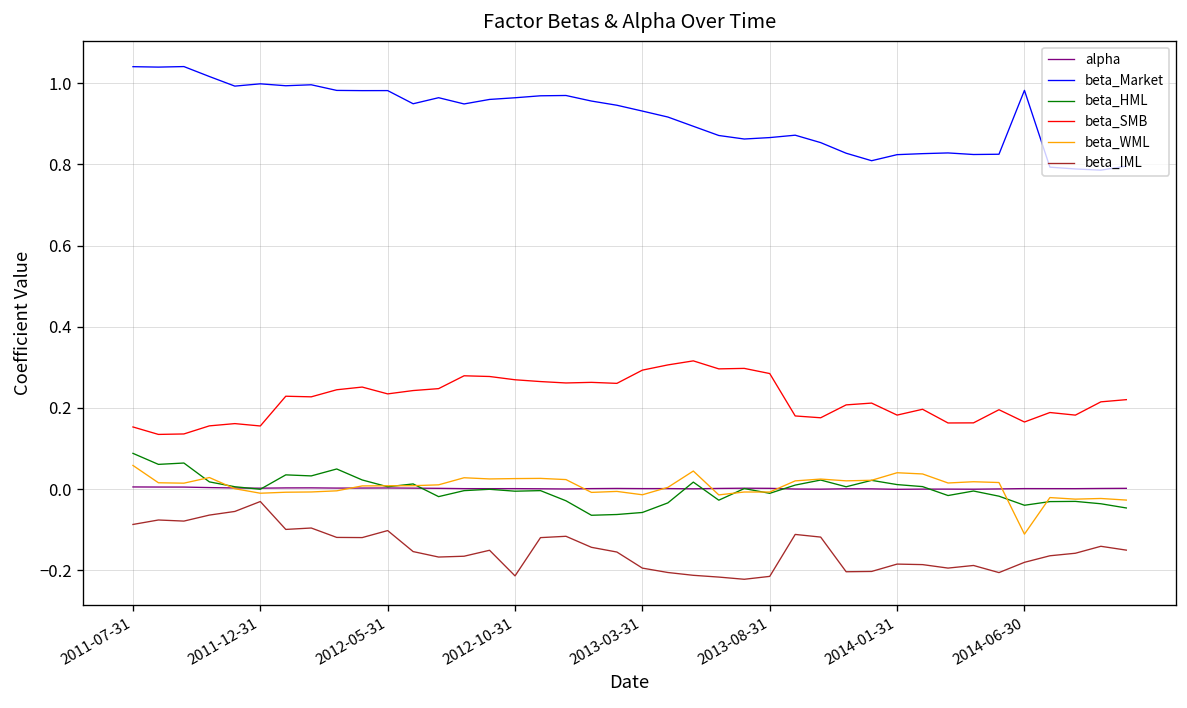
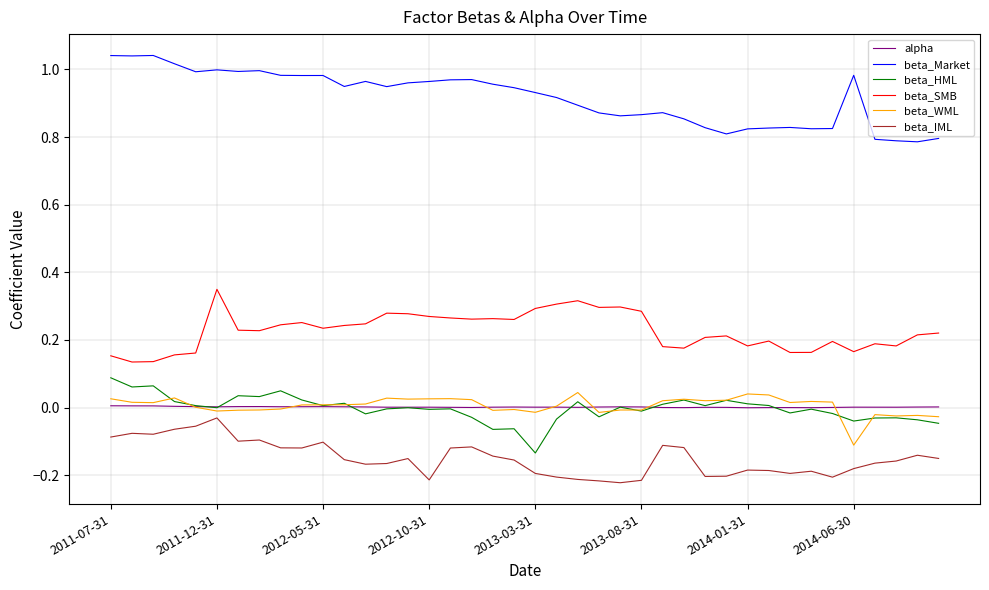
  {
    "alpha": {
      "2011-07-31": 0.01,
      "2013-03-31": 0.00,
      "2013-08-31": 0.00,
      "2014-01-31": 0.00,
      "2014-06-30": 0.00
    },
    "beta_Market": {
      "2011-07-31": 1.04,
      "2011-12-31": 1.00,
      "2012-05-31": 0.98,
      "2012-10-31": 0.96,
      "2013-03-31": 0.93,
      "2013-08-31": 0.87,
      "2014-01-31": 0.82,
      "2014-06-30": 0.98
    },
    "beta_HML": {
      "2011-07-31": 0.09,
-     "2013-03-31": -0.06,
+     "2013-03-31": -0.13,
      "2014-01-31": 0.01,
      "2014-06-30": -0.04
    },
    "beta_SMB": {
      "2011-07-31": 0.15,
-     "2011-12-31": 0.16,
+     "2011-12-31": 0.35,
      "2012-05-31": 0.23,
      "2012-10-31": 0.27,
      "2013-03-31": 0.29,
      "2013-08-31": 0.28,
      "2014-01-31": 0.18,
      "2014-06-30": 0.17
    },
    "beta_WML": {
-     "2011-07-31": 0.06,
+     "2011-07-31": 0.03,
      "2011-12-31": -0.01,
      "2012-10-31": 0.03,
      "2013-03-31": -0.01,
      "2014-01-31": 0.04,
      "2014-06-30": -0.11
    },
    "beta_IML": {
      "2011-07-31": -0.09,
      "2011-12-31": -0.03,
      "2012-05-31": -0.10,
      "2012-10-31": -0.21,
      "2013-03-31": -0.19,
      "2013-08-31": -0.21,
      "2014-01-31": -0.18,
      "2014-06-30": -0.18
    }
  }
